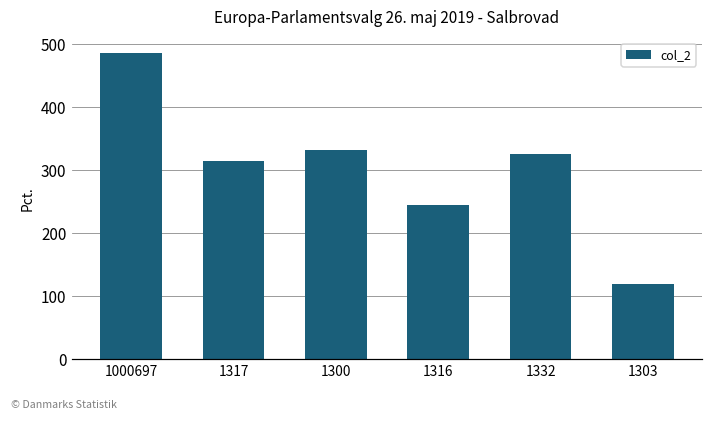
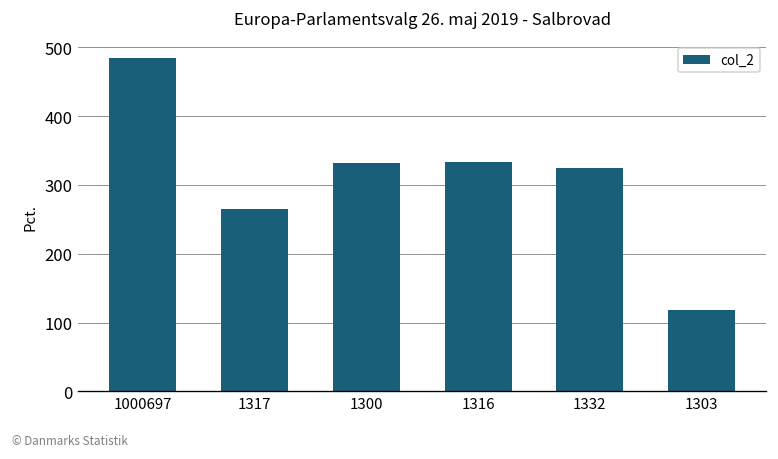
  {
    "1000697": 490,
-   "1317": 310,
+   "1317": 270,
    "1300": 330,
-   "1316": 250,
+   "1316": 330,
    "1332": 330,
    "1303": 120
  }
